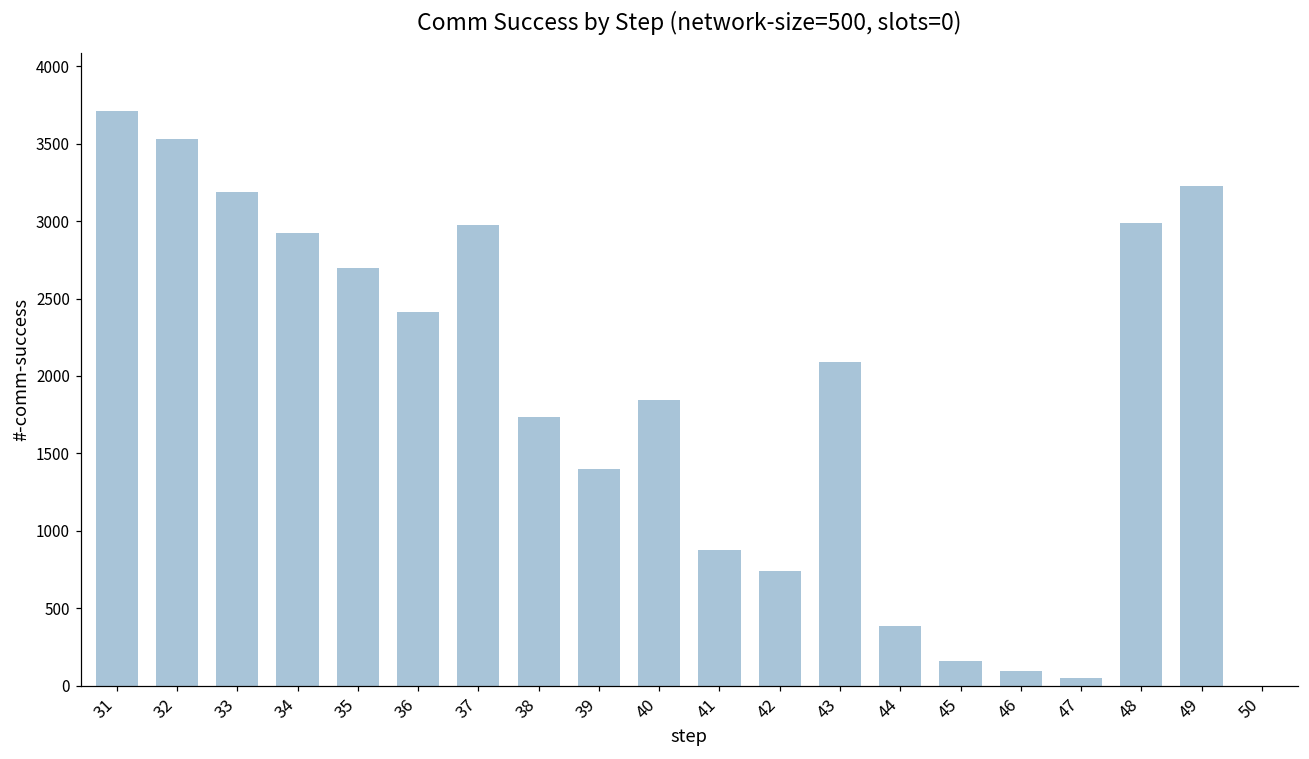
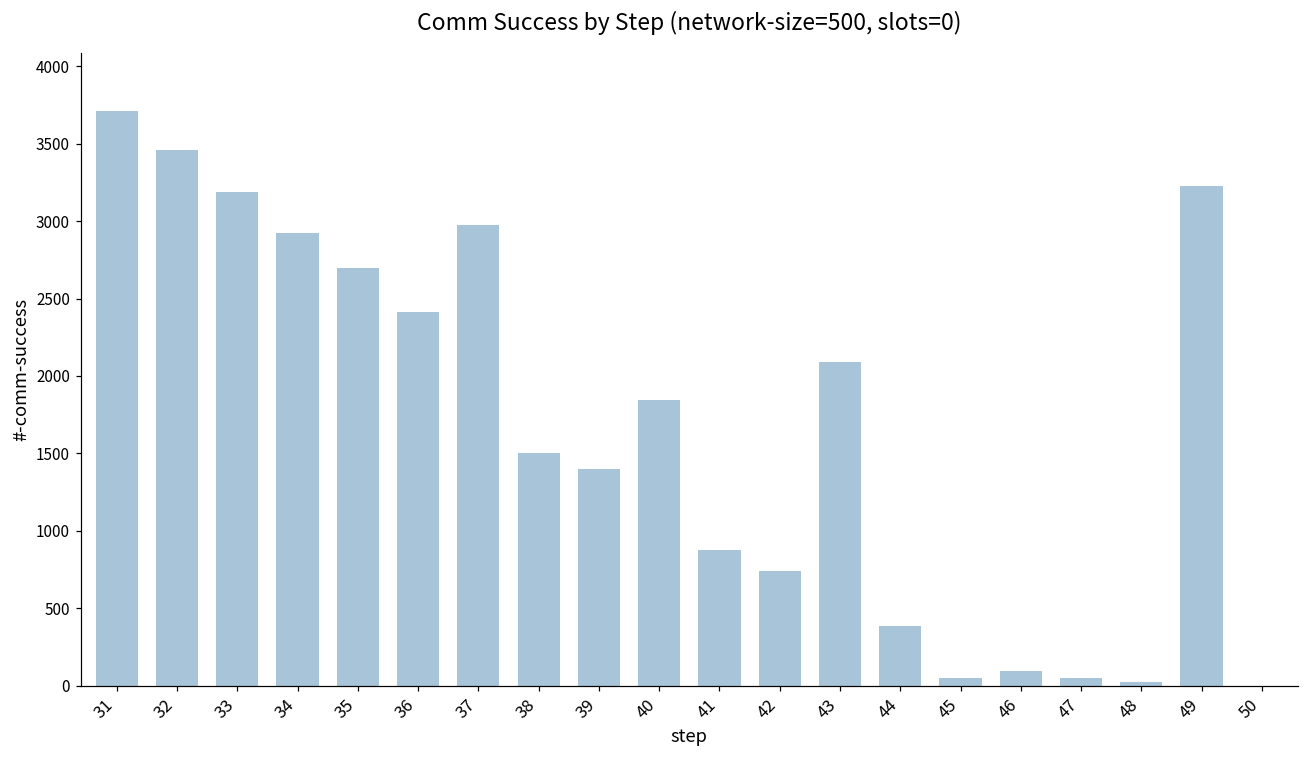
  {
    "31": 3710,
-   "32": 3530,
+   "32": 3460,
    "33": 3190,
    "34": 2920,
    "35": 2700,
    "36": 2410,
    "37": 2970,
-   "38": 1730,
+   "38": 1510,
    "39": 1400,
    "40": 1840,
    "41": 880,
    "42": 740,
    "43": 2090,
    "44": 390,
-   "45": 160,
+   "45": 50,
    "46": 100,
    "47": 50,
-   "48": 2990,
+   "48": 30,
    "49": 3230
  }
